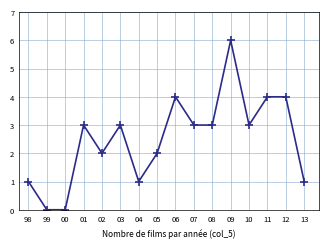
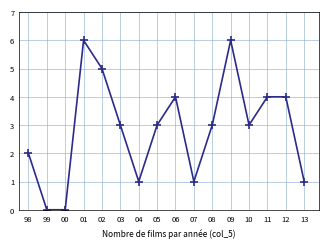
  {
-   "98": 1,
+   "98": 2,
    "99": 0,
    "00": 0,
-   "01": 3,
-   "02": 2,
+   "01": 6,
+   "02": 5,
    "03": 3,
    "04": 1,
-   "05": 2,
+   "05": 3,
    "06": 4,
-   "07": 3,
+   "07": 1,
    "08": 3,
    "09": 6,
    "10": 3,
    "11": 4,
    "12": 4,
    "13": 1
  }
